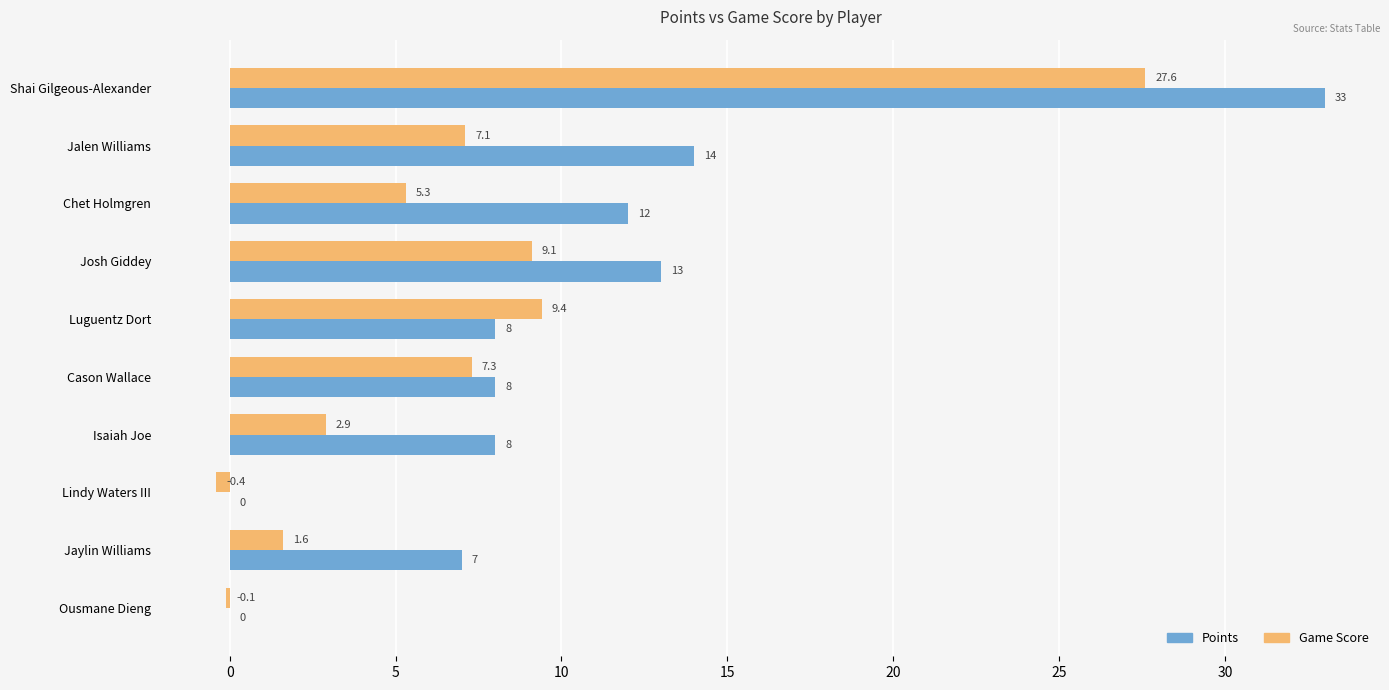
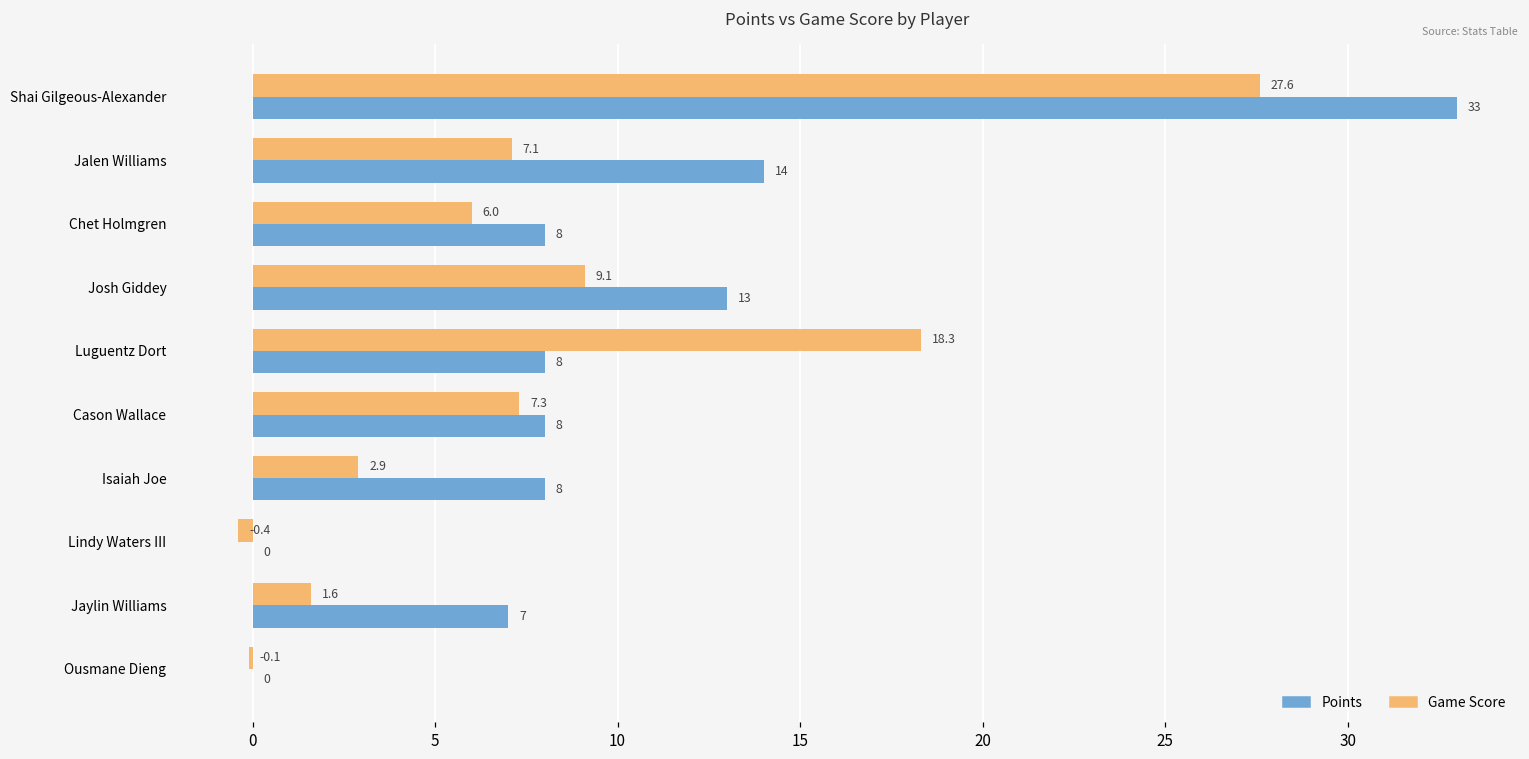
  {
    "Points": {
      "Shai Gilgeous-Alexander": 33,
      "Jalen Williams": 14,
-     "Chet Holmgren": 12,
+     "Chet Holmgren": 8,
      "Josh Giddey": 13,
      "Luguentz Dort": 8,
      "Cason Wallace": 8,
      "Isaiah Joe": 8,
      "Lindy Waters III": 0,
      "Jaylin Williams": 7,
      "Ousmane Dieng": 0
    },
    "Game Score": {
      "Shai Gilgeous-Alexander": 27.6,
      "Jalen Williams": 7.1,
-     "Chet Holmgren": 5.3,
+     "Chet Holmgren": 6.0,
      "Josh Giddey": 9.1,
-     "Luguentz Dort": 9.4,
+     "Luguentz Dort": 18.3,
      "Cason Wallace": 7.3,
      "Isaiah Joe": 2.9,
      "Lindy Waters III": -0.4,
      "Jaylin Williams": 1.6,
      "Ousmane Dieng": -0.1
    }
  }
